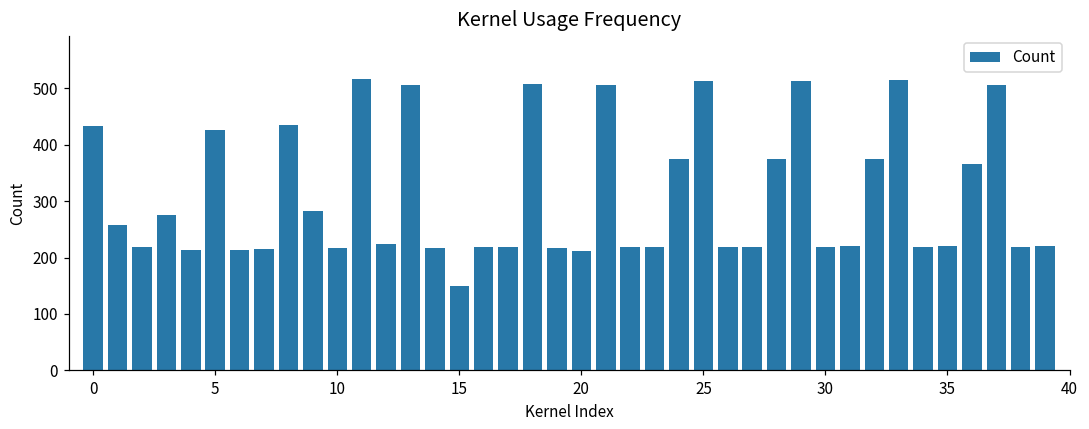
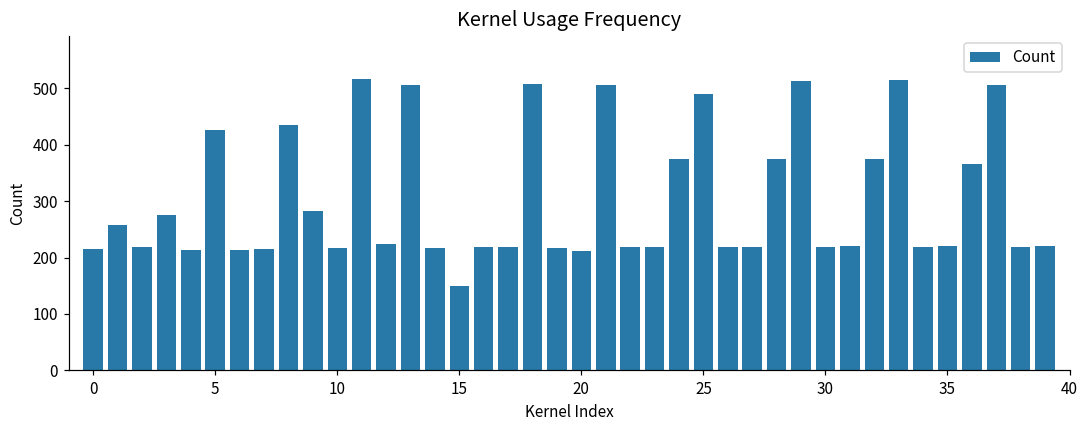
  {
-   "0": 430,
+   "0": 220,
    "5": 430,
    "10": 220,
    "15": 150,
    "20": 210,
-   "25": 510,
+   "25": 490,
    "30": 220,
    "35": 220
  }
